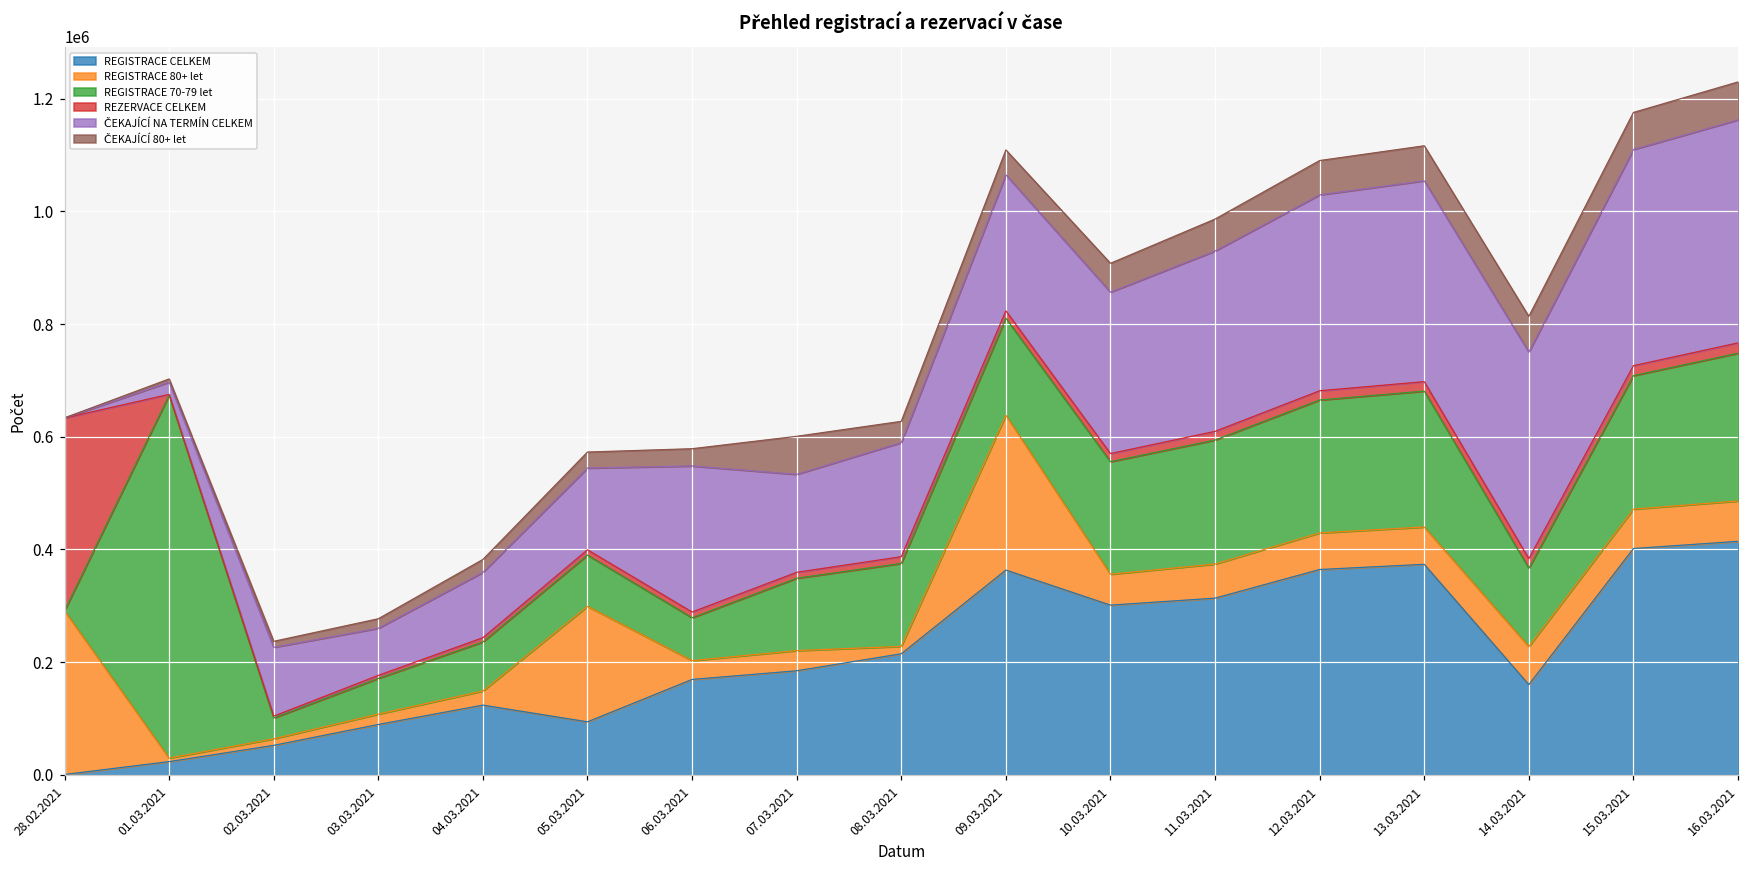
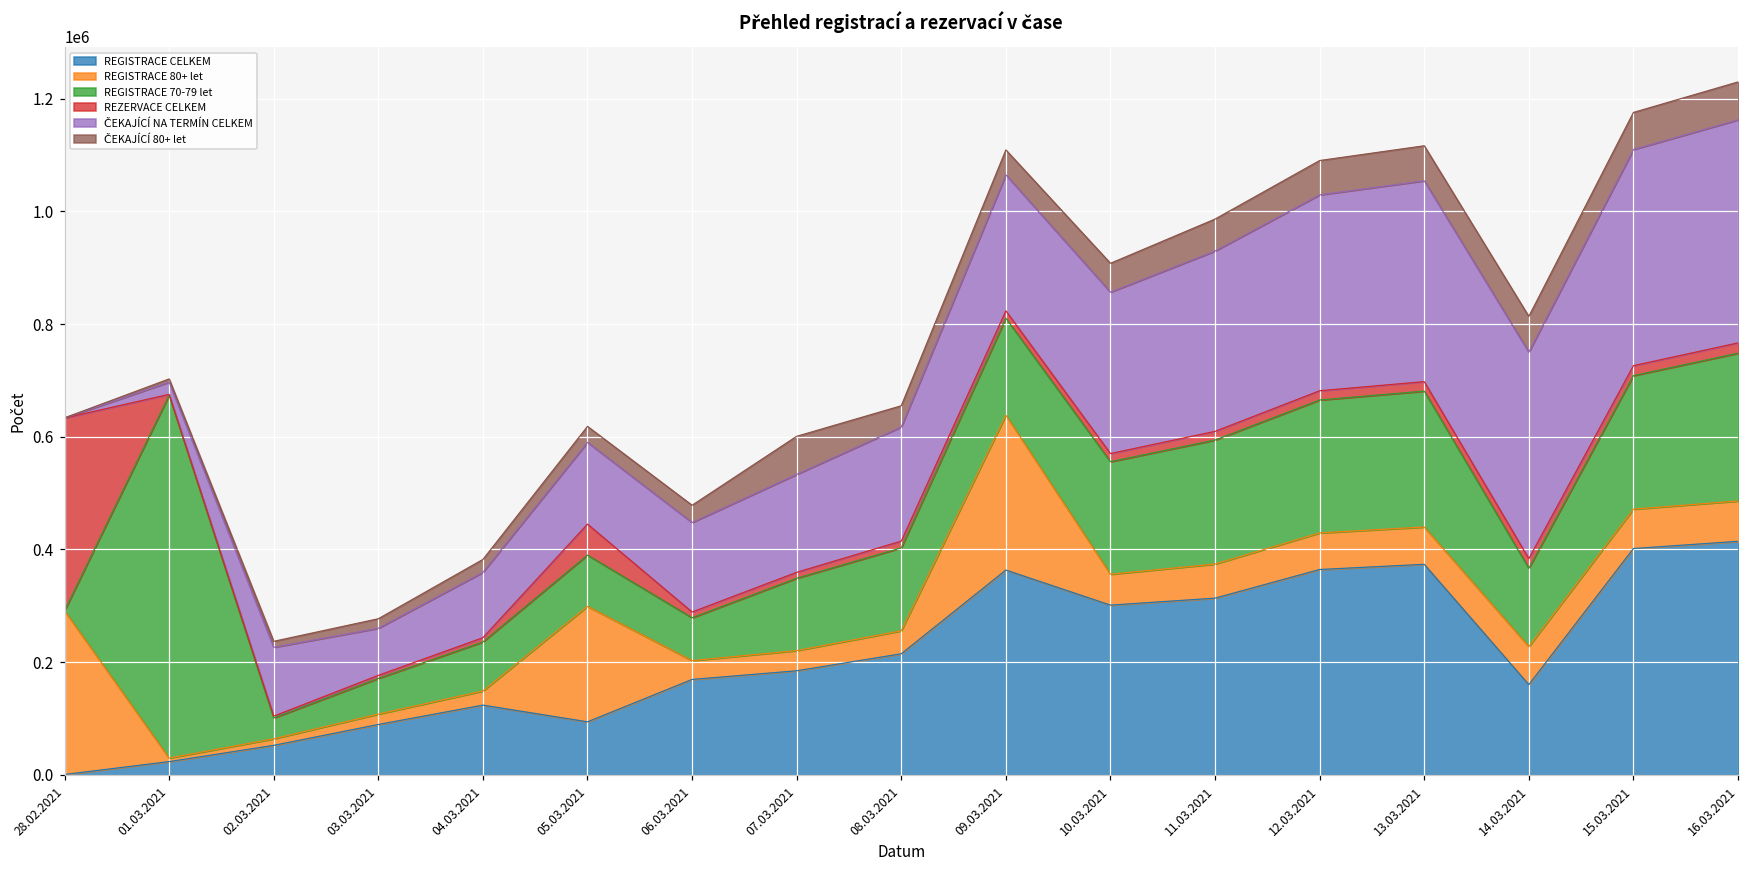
  {
    "REGISTRACE CELKEM": {
      "28.02.2021": 0,
      "01.03.2021": 20000,
      "02.03.2021": 50000,
      "03.03.2021": 90000,
      "04.03.2021": 120000,
      "05.03.2021": 90000,
      "06.03.2021": 170000,
      "07.03.2021": 180000,
      "08.03.2021": 210000,
      "09.03.2021": 360000,
      "10.03.2021": 300000,
      "11.03.2021": 310000,
      "12.03.2021": 360000,
      "13.03.2021": 370000,
      "14.03.2021": 160000,
      "15.03.2021": 400000,
      "16.03.2021": 410000
    },
    "REGISTRACE 80+ let": {
      "01.03.2021": 10000,
      "02.03.2021": 10000,
      "03.03.2021": 20000,
      "04.03.2021": 30000,
      "05.03.2021": 210000,
      "06.03.2021": 30000,
      "07.03.2021": 40000,
-     "08.03.2021": 10000,
+     "08.03.2021": 40000,
      "09.03.2021": 270000,
      "10.03.2021": 50000,
      "11.03.2021": 60000,
      "12.03.2021": 60000,
      "13.03.2021": 70000,
      "14.03.2021": 70000,
      "15.03.2021": 70000,
      "16.03.2021": 70000
    },
    "REGISTRACE 70-79 let": {
      "03.03.2021": 60000,
      "04.03.2021": 90000,
      "05.03.2021": 90000,
      "06.03.2021": 80000,
      "07.03.2021": 130000,
      "08.03.2021": 150000,
      "09.03.2021": 170000,
      "10.03.2021": 200000,
      "11.03.2021": 220000,
      "12.03.2021": 240000,
      "13.03.2021": 240000,
      "14.03.2021": 140000,
      "15.03.2021": 240000,
      "16.03.2021": 260000
    },
    "REZERVACE CELKEM": {
      "03.03.2021": 10000,
      "04.03.2021": 10000,
-     "05.03.2021": 10000,
+     "05.03.2021": 50000,
      "06.03.2021": 10000,
      "07.03.2021": 10000,
      "08.03.2021": 10000,
      "09.03.2021": 10000,
      "10.03.2021": 10000,
      "11.03.2021": 20000,
      "12.03.2021": 20000,
      "13.03.2021": 20000,
      "14.03.2021": 20000,
      "15.03.2021": 20000,
      "16.03.2021": 20000
    },
    "ČEKAJÍCÍ NA TERMÍN CELKEM": {
      "01.03.2021": 20000,
      "02.03.2021": 120000,
      "03.03.2021": 80000,
      "04.03.2021": 120000,
      "05.03.2021": 150000,
-     "06.03.2021": 260000,
+     "06.03.2021": 160000,
      "07.03.2021": 170000,
      "08.03.2021": 200000,
      "09.03.2021": 240000,
      "10.03.2021": 290000,
      "11.03.2021": 320000,
      "12.03.2021": 350000,
      "13.03.2021": 360000,
      "14.03.2021": 370000,
      "15.03.2021": 380000,
      "16.03.2021": 400000
    },
    "ČEKAJÍCÍ 80+ let": {
      "01.03.2021": 10000,
      "02.03.2021": 10000,
      "03.03.2021": 20000,
      "04.03.2021": 20000,
      "05.03.2021": 30000,
      "06.03.2021": 30000,
      "07.03.2021": 70000,
      "08.03.2021": 40000,
      "09.03.2021": 40000,
      "10.03.2021": 50000,
      "11.03.2021": 60000,
      "12.03.2021": 60000,
      "13.03.2021": 60000,
      "14.03.2021": 60000,
      "15.03.2021": 70000,
      "16.03.2021": 70000
    }
  }
